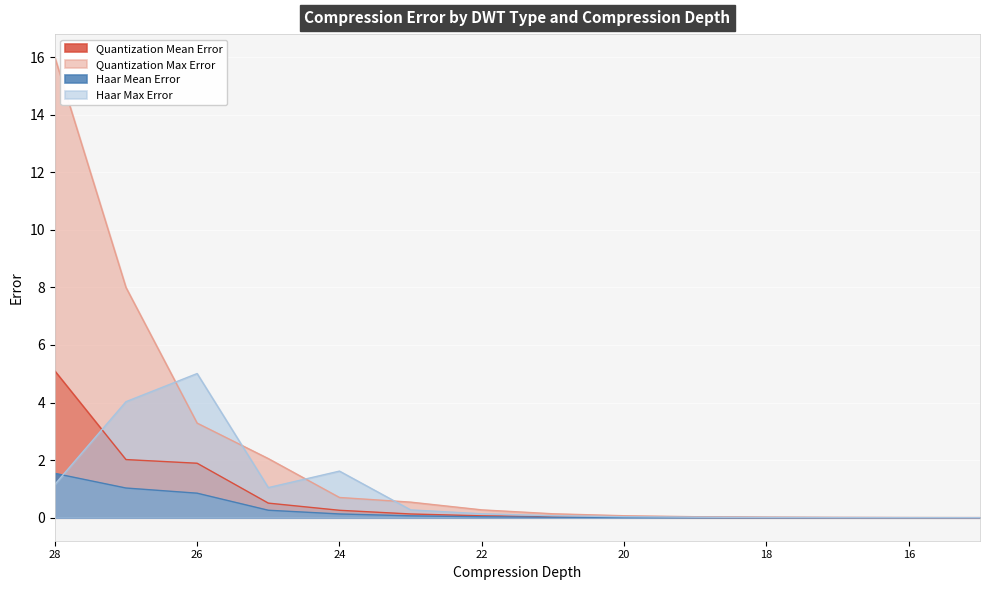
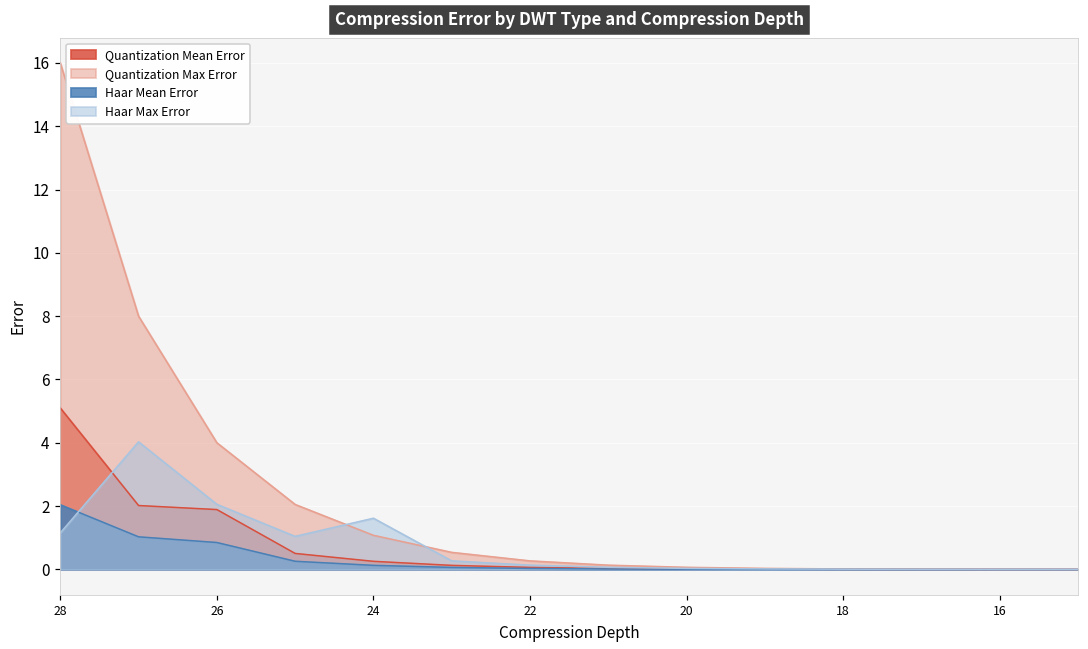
  {
    "Quantization Mean Error": {
      "28": 5.1,
      "26": 1.9,
      "24": 0.3
    },
    "Quantization Max Error": {
      "28": 16.0,
-     "26": 3.3,
-     "24": 0.7,
+     "26": 4.0,
+     "24": 1.1,
      "22": 0.3
    },
    "Haar Mean Error": {
-     "28": 1.5,
+     "28": 2.0,
      "26": 0.9,
      "24": 0.1
    },
    "Haar Max Error": {
      "28": 1.2,
-     "26": 5.0,
+     "26": 2.1,
      "24": 1.6
    }
  }
